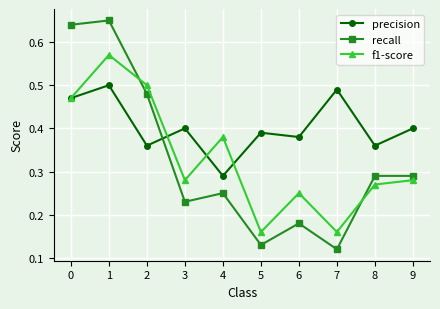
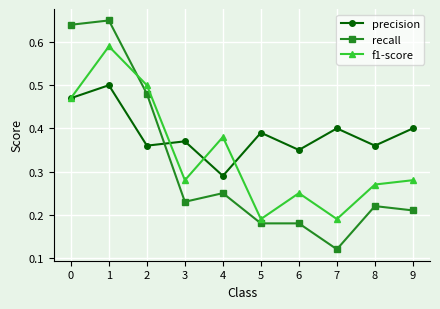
  {
    "precision": {
      "1": 0.50,
      "2": 0.36,
-     "3": 0.40,
+     "3": 0.37,
      "4": 0.29,
      "5": 0.39,
-     "6": 0.38,
-     "7": 0.49,
+     "6": 0.35,
+     "7": 0.40,
      "8": 0.36,
      "9": 0.40
    },
    "recall": {
      "0": 0.64,
      "1": 0.65,
      "2": 0.48,
      "3": 0.23,
      "4": 0.25,
-     "5": 0.13,
+     "5": 0.18,
      "6": 0.18,
      "7": 0.12,
-     "8": 0.29,
-     "9": 0.29
+     "8": 0.22,
+     "9": 0.21
    },
    "f1-score": {
-     "1": 0.57,
+     "1": 0.59,
      "2": 0.50,
      "3": 0.28,
      "4": 0.38,
-     "5": 0.16,
+     "5": 0.19,
      "6": 0.25,
-     "7": 0.16,
+     "7": 0.19,
      "8": 0.27,
      "9": 0.28
    }
  }
